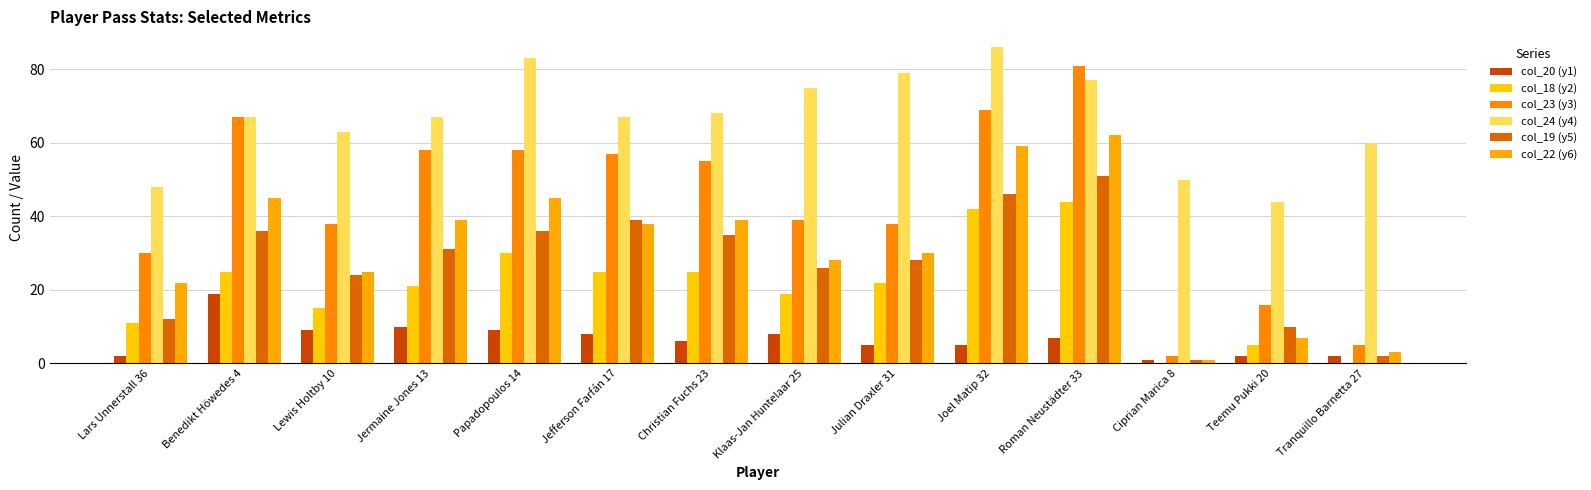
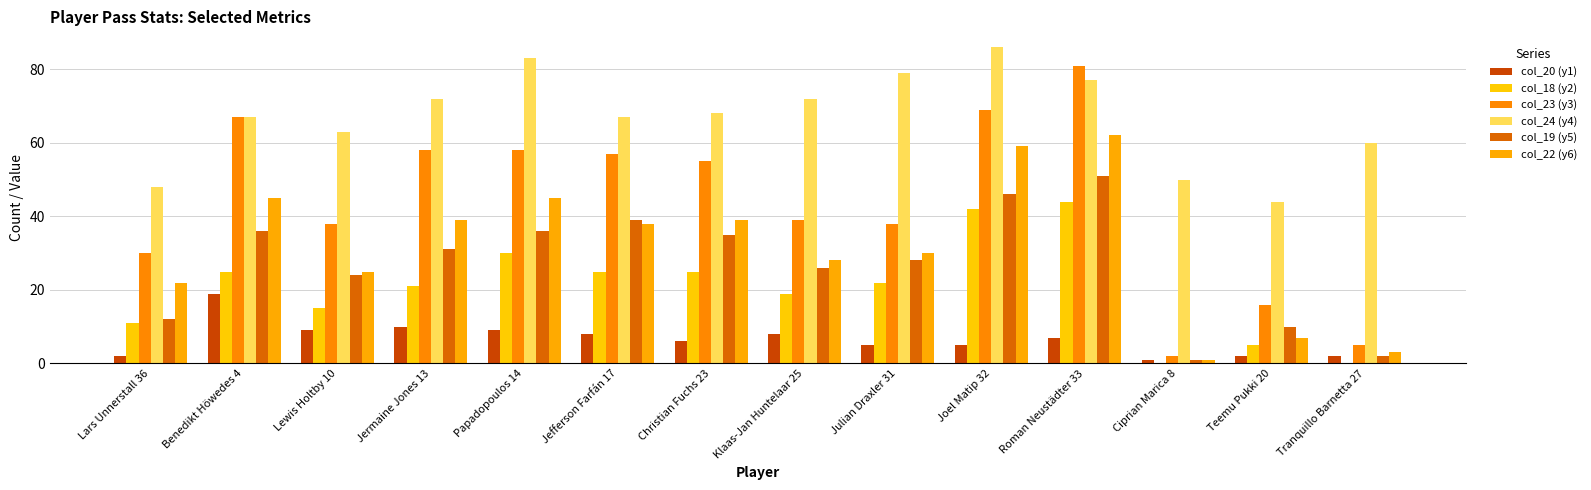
  {
    "col_24 (y4)": {
      "Lars Unnerstall 36": 48,
      "Benedikt Höwedes 4": 67,
      "Lewis Holtby 10": 63,
-     "Jermaine Jones 13": 67,
+     "Jermaine Jones 13": 72,
      "Papadopoulos 14": 83,
      "Jefferson Farfán 17": 67,
      "Christian Fuchs 23": 68,
-     "Klaas-Jan Huntelaar 25": 75,
+     "Klaas-Jan Huntelaar 25": 72,
      "Julian Draxler 31": 79,
      "Joel Matip 32": 86,
      "Roman Neustädter 33": 77,
      "Ciprian Marica 8": 50,
      "Teemu Pukki 20": 44,
      "Tranquillo Barnetta 27": 60
    }
  }
